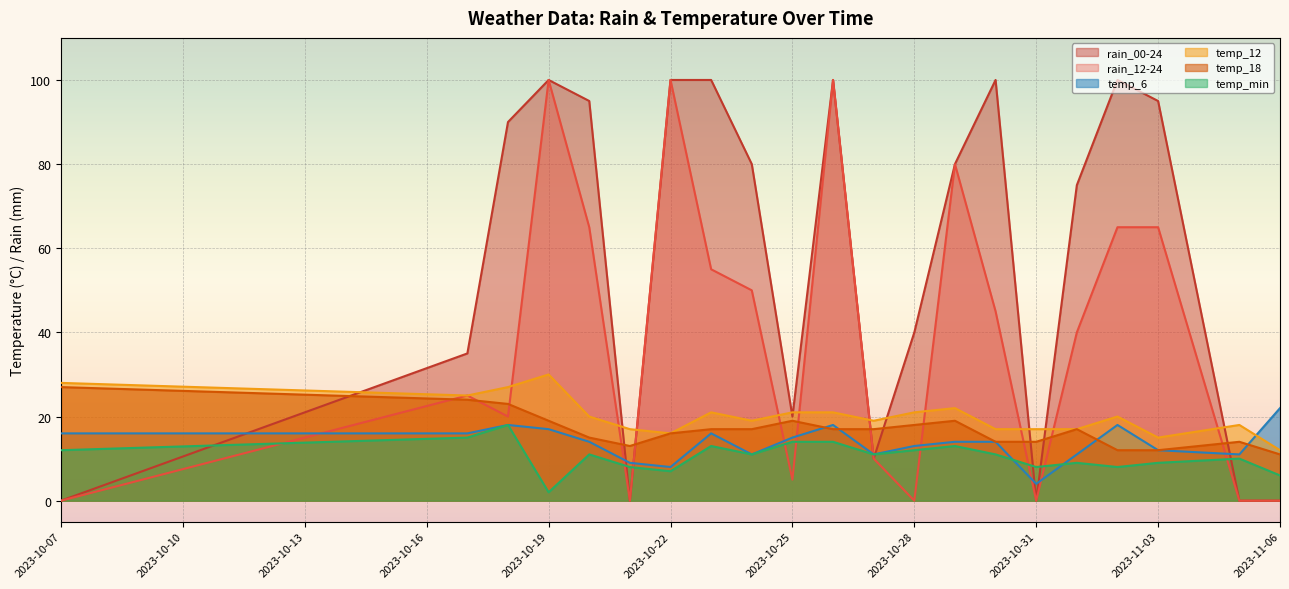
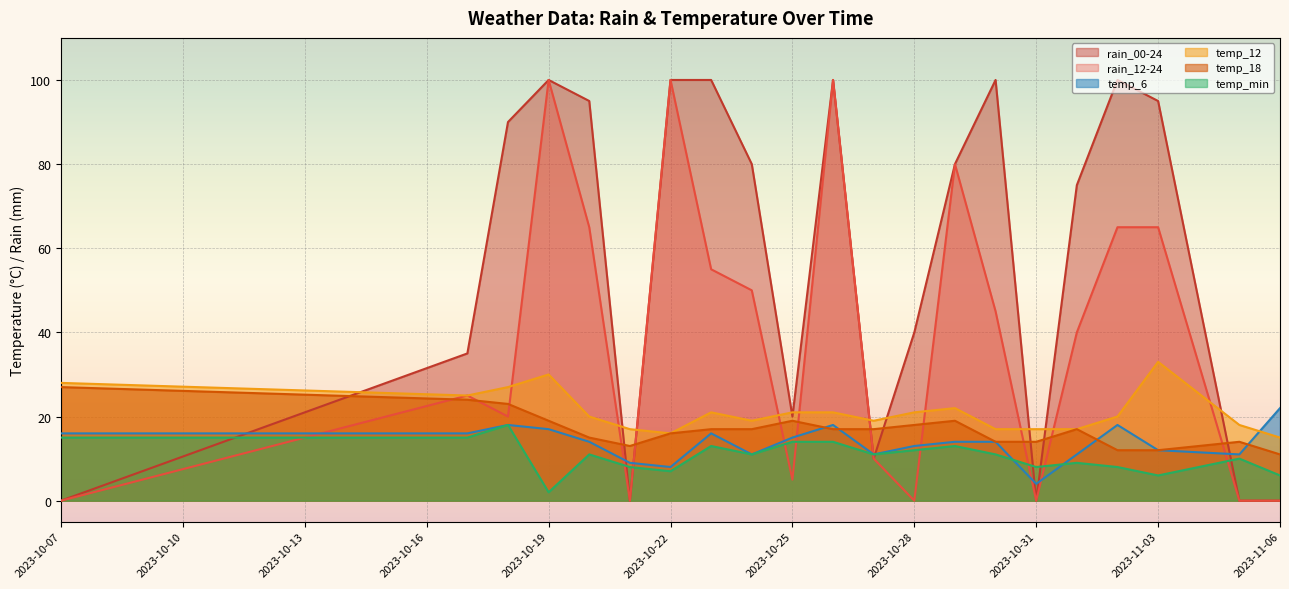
  {
    "temp_6": {
      "2023-10-07": 16,
      "2023-10-19": 17,
      "2023-10-22": 8,
      "2023-10-25": 15,
      "2023-10-28": 13,
      "2023-10-31": 4,
      "2023-11-06": 22
    },
    "temp_12": {
      "2023-10-07": 28,
      "2023-10-19": 30,
      "2023-10-25": 21,
      "2023-10-28": 21,
      "2023-10-31": 17,
-     "2023-11-03": 15,
-     "2023-11-06": 12
+     "2023-11-03": 33,
+     "2023-11-06": 15
    },
    "temp_min": {
-     "2023-10-07": 12,
+     "2023-10-07": 15,
      "2023-10-19": 2,
      "2023-10-22": 7,
      "2023-10-25": 14,
      "2023-10-28": 12,
      "2023-10-31": 8,
-     "2023-11-03": 9,
+     "2023-11-03": 6,
      "2023-11-06": 6
    }
  }
